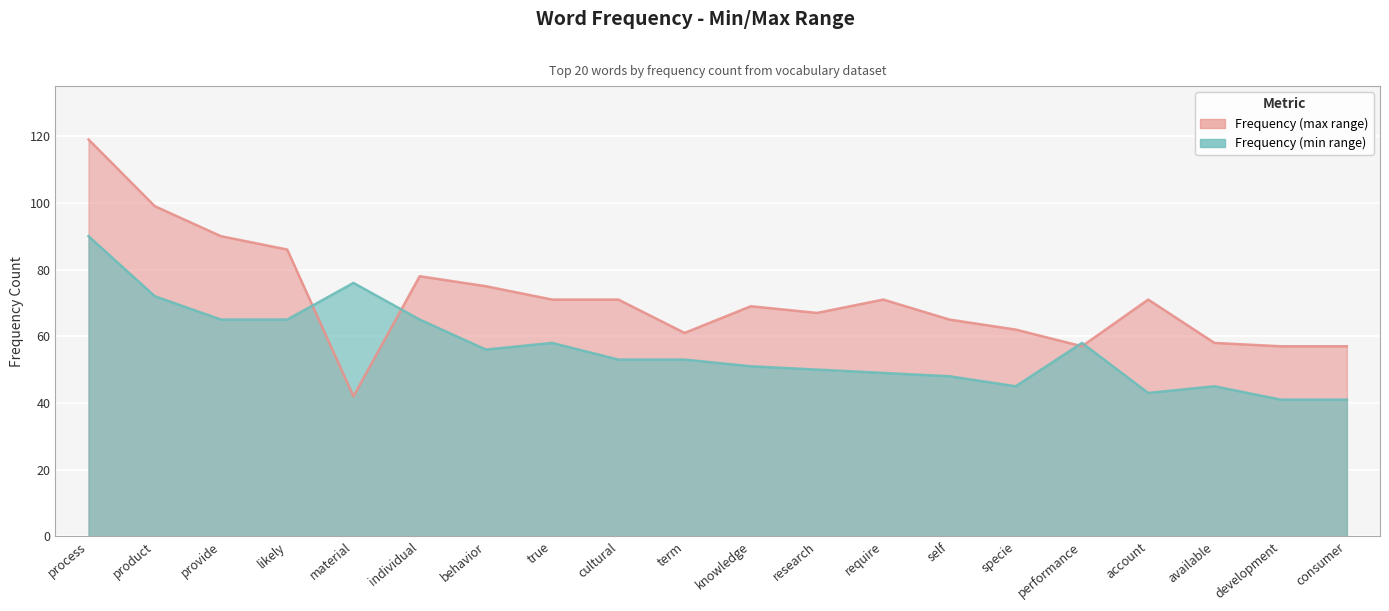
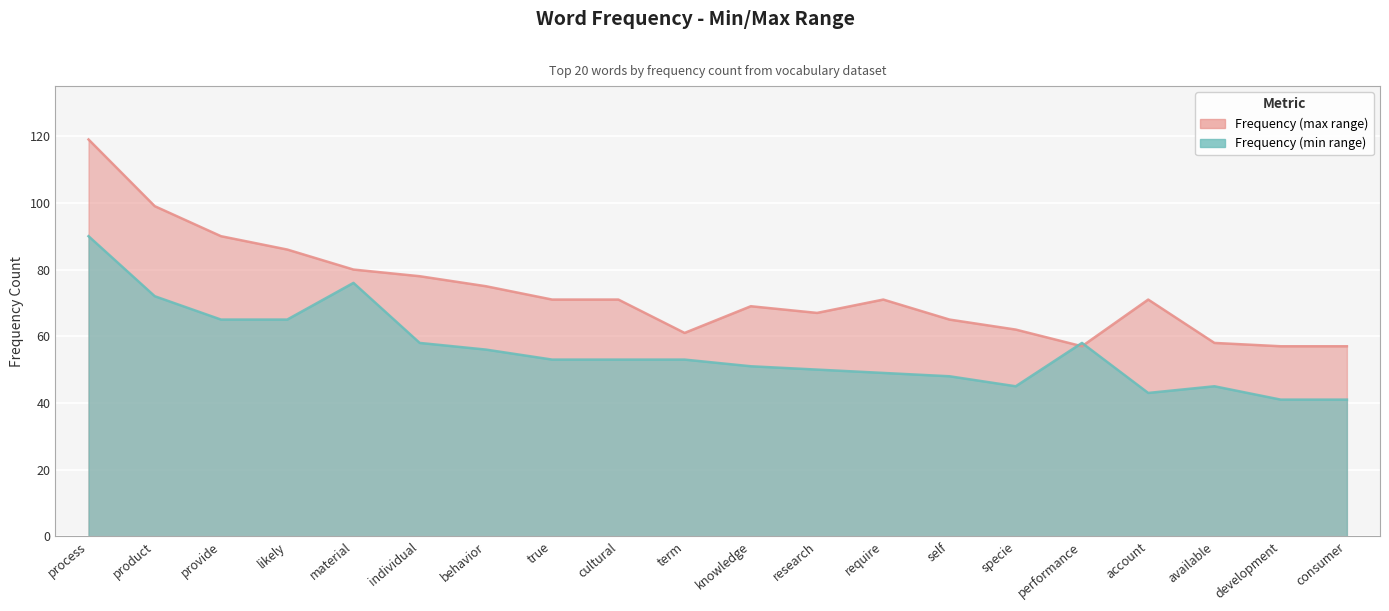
  {
    "Frequency (max range)": {
      "process": 119,
      "product": 99,
      "provide": 90,
      "likely": 86,
-     "material": 42,
+     "material": 80,
      "individual": 78,
      "behavior": 75,
      "true": 71,
      "cultural": 71,
      "term": 61,
      "knowledge": 69,
      "research": 67,
      "require": 71,
      "self": 65,
      "specie": 62,
      "performance": 57,
      "account": 71,
      "available": 58,
      "development": 57,
      "consumer": 57
    },
    "Frequency (min range)": {
      "process": 90,
      "product": 72,
      "provide": 65,
      "likely": 65,
      "material": 76,
-     "individual": 65,
+     "individual": 58,
      "behavior": 56,
-     "true": 58,
+     "true": 53,
      "cultural": 53,
      "term": 53,
      "knowledge": 51,
      "research": 50,
      "require": 49,
      "self": 48,
      "specie": 45,
      "performance": 58,
      "account": 43,
      "available": 45,
      "development": 41,
      "consumer": 41
    }
  }
